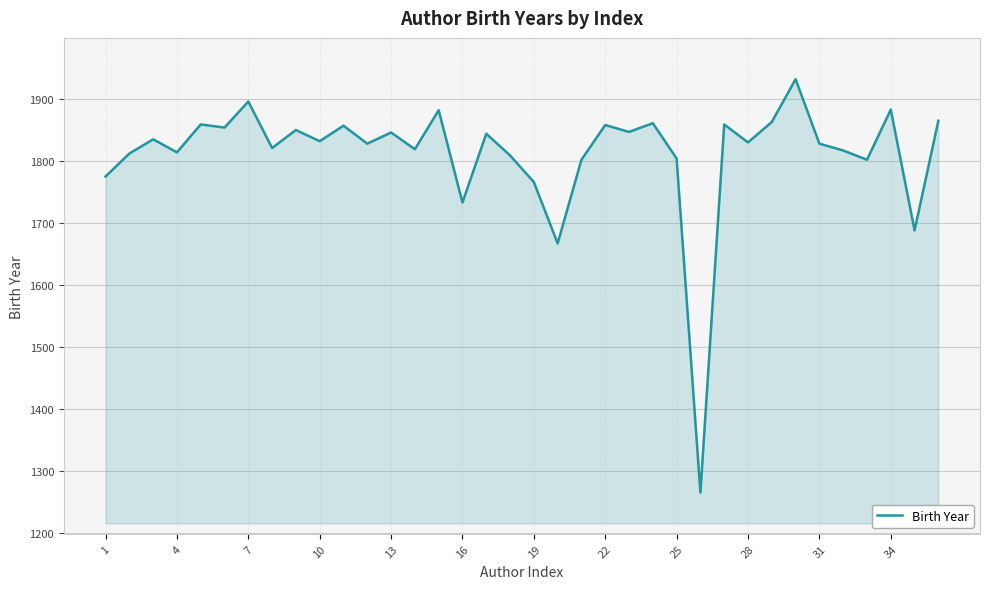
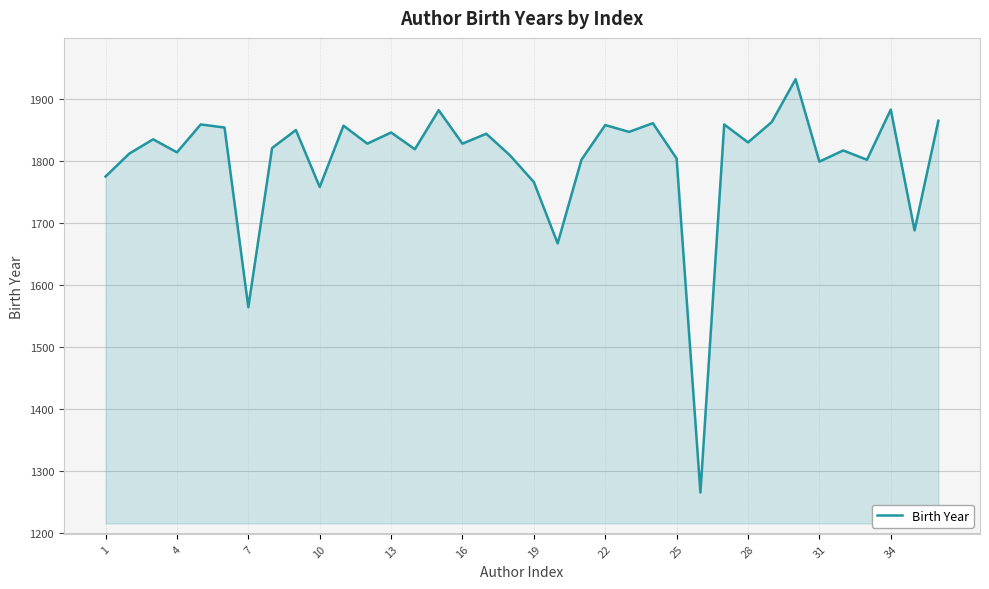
  {
    "1": 1780,
    "4": 1810,
-   "7": 1900,
-   "10": 1830,
+   "7": 1560,
+   "10": 1760,
    "13": 1850,
-   "16": 1730,
+   "16": 1830,
    "19": 1770,
    "22": 1860,
    "25": 1800,
    "28": 1830,
-   "31": 1830,
+   "31": 1800,
    "34": 1880
  }
